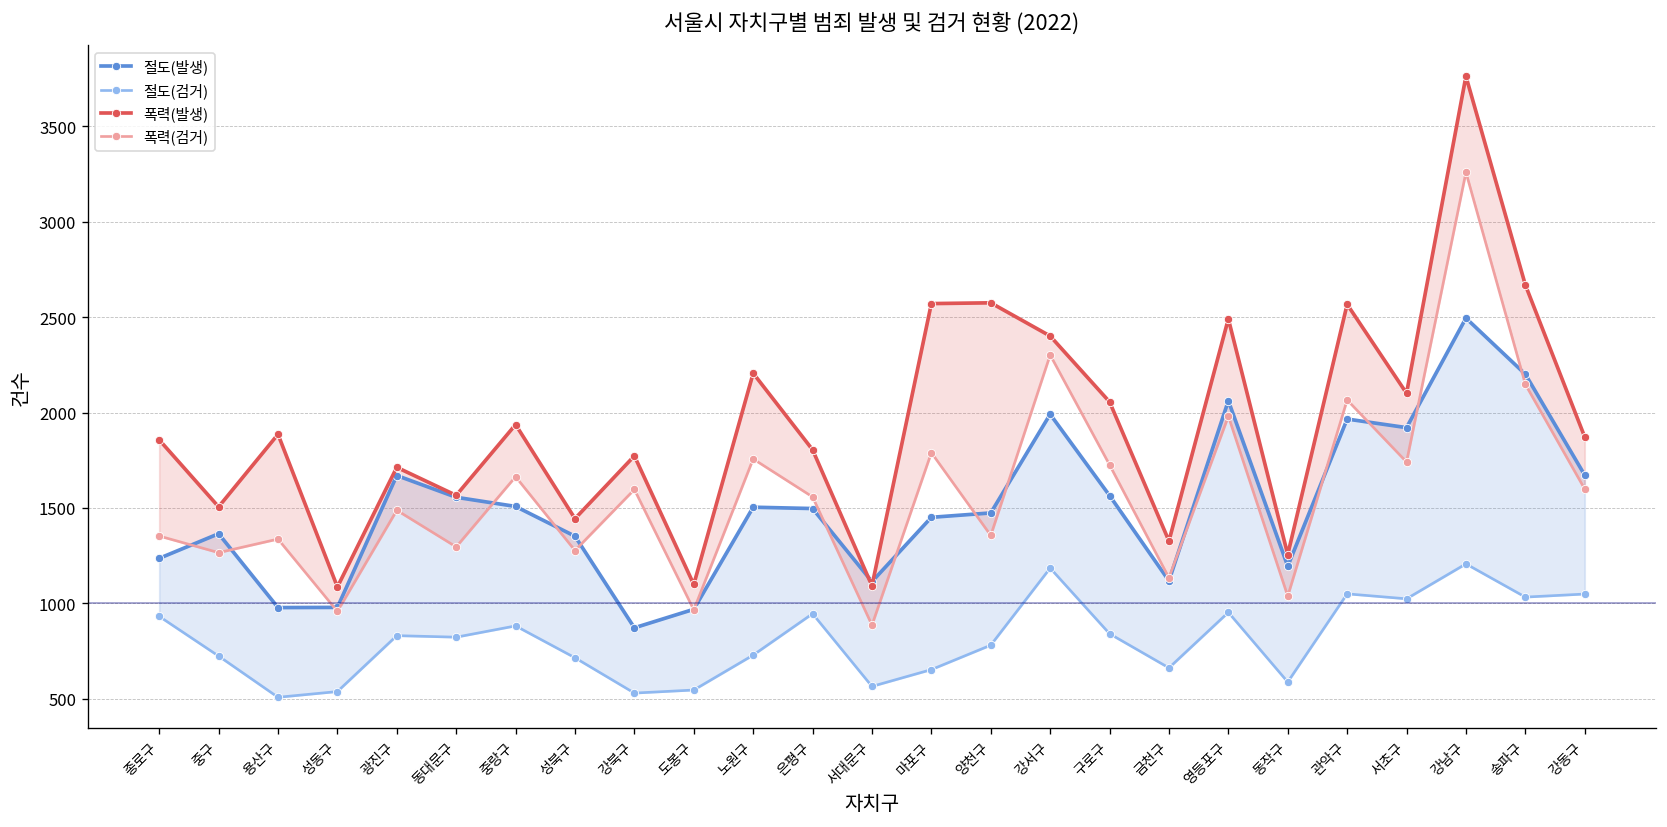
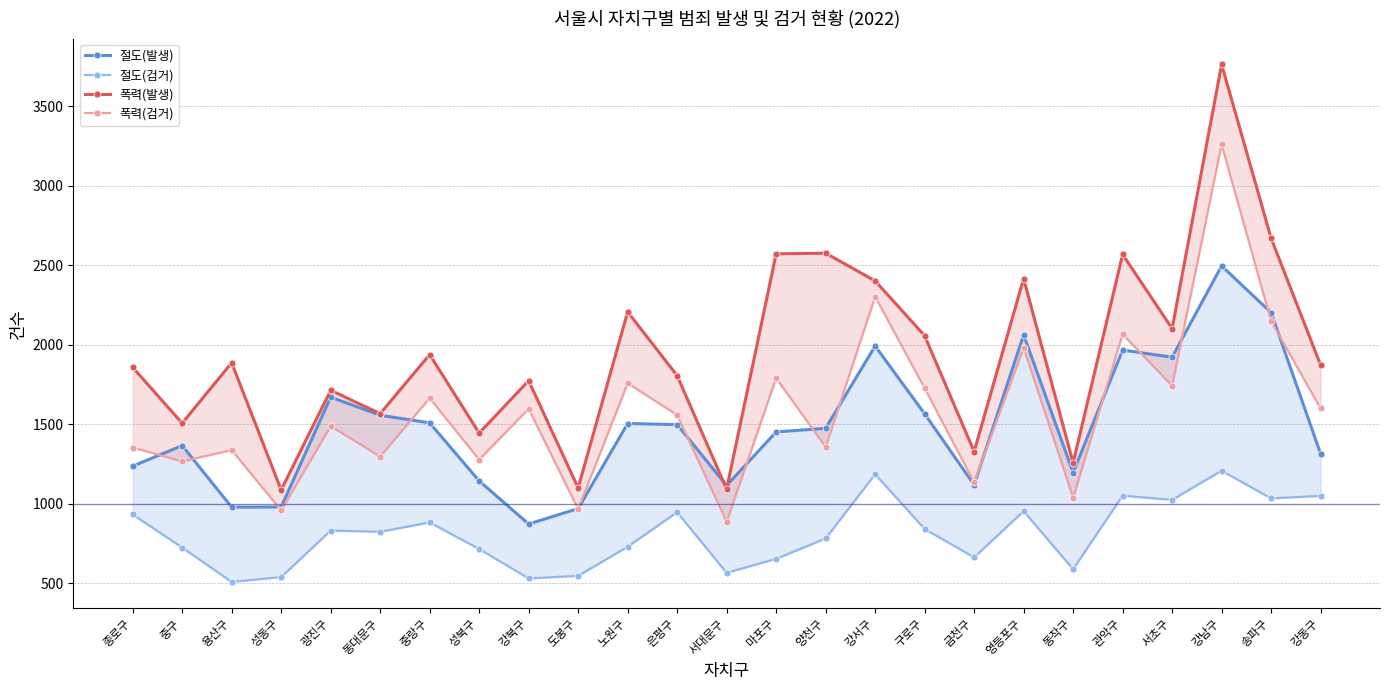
  {
    "절도(발생)": {
      "종로구": 1240,
      "중구": 1370,
      "용산구": 980,
      "성동구": 980,
      "광진구": 1670,
      "중랑구": 1510,
-     "성북구": 1350,
+     "성북구": 1140,
      "강북구": 870,
      "노원구": 1500,
      "은평구": 1500,
      "서대문구": 1110,
      "마포구": 1450,
      "양천구": 1470,
      "강서구": 1990,
      "구로구": 1570,
      "금천구": 1120,
      "영등포구": 2060,
      "동작구": 1200,
      "관악구": 1970,
      "서초구": 1920,
      "강남구": 2500,
      "송파구": 2200,
-     "강동구": 1670
+     "강동구": 1310
    },
    "절도(검거)": {
      "종로구": 930,
      "중구": 720,
      "용산구": 510,
      "성동구": 540,
      "광진구": 830,
      "동대문구": 820,
      "중랑구": 880,
      "성북구": 720,
      "강북구": 530,
      "도봉구": 550,
      "노원구": 730,
      "은평구": 950,
      "서대문구": 570,
      "마포구": 650,
      "양천구": 780,
      "강서구": 1190,
      "구로구": 840,
      "금천구": 660,
      "영등포구": 950,
      "동작구": 590,
      "관악구": 1050,
      "서초구": 1020,
      "강남구": 1210,
      "송파구": 1030,
      "강동구": 1050
    },
    "폭력(발생)": {
      "종로구": 1860,
      "중구": 1510,
      "용산구": 1890,
      "성동구": 1090,
      "광진구": 1710,
      "중랑구": 1940,
      "성북구": 1440,
      "강북구": 1770,
      "도봉구": 1100,
      "노원구": 2210,
      "은평구": 1810,
      "서대문구": 1090,
      "마포구": 2570,
      "양천구": 2580,
      "강서구": 2400,
      "구로구": 2060,
      "금천구": 1330,
-     "영등포구": 2490,
+     "영등포구": 2420,
      "동작구": 1260,
      "관악구": 2570,
      "서초구": 2100,
      "강남구": 3760,
      "송파구": 2670,
      "강동구": 1870
    },
    "폭력(검거)": {
      "종로구": 1350,
      "중구": 1270,
      "용산구": 1340,
      "성동구": 960,
      "광진구": 1490,
      "동대문구": 1300,
      "중랑구": 1660,
      "성북구": 1280,
      "강북구": 1600,
      "노원구": 1760,
      "은평구": 1560,
      "서대문구": 890,
      "마포구": 1790,
      "양천구": 1360,
      "강서구": 2300,
      "구로구": 1730,
      "금천구": 1130,
      "영등포구": 1980,
      "동작구": 1040,
      "관악구": 2070,
      "서초구": 1740,
      "강남구": 3260,
      "송파구": 2150,
      "강동구": 1600
    }
  }
